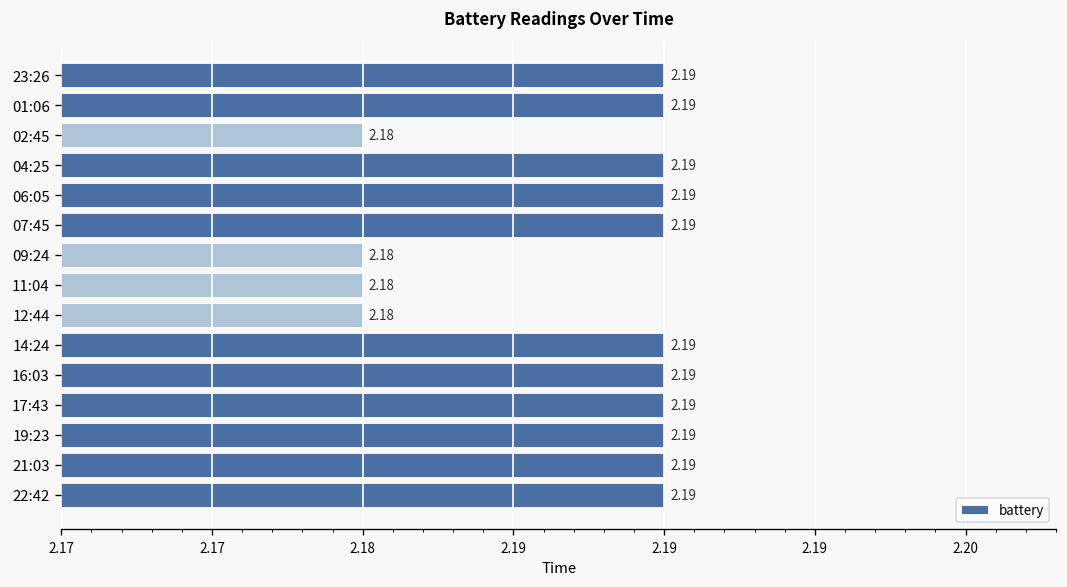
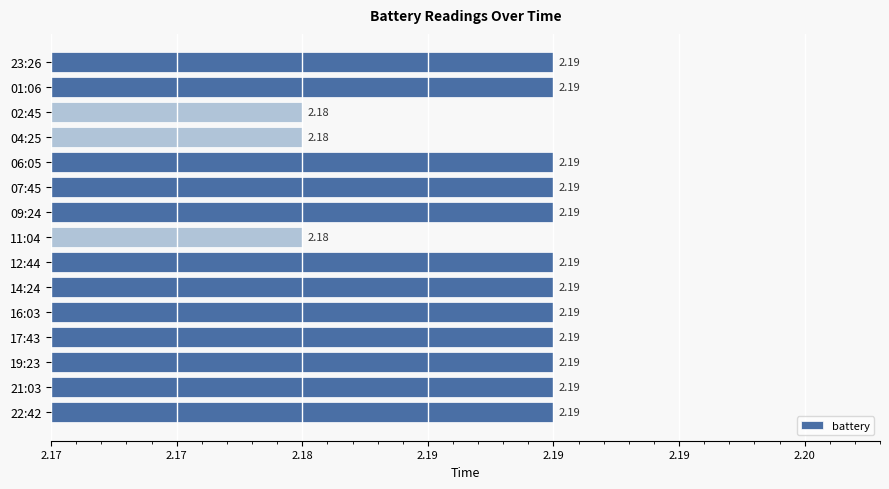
  {
    "23:26": 2.19,
    "01:06": 2.19,
    "02:45": 2.18,
-   "04:25": 2.19,
+   "04:25": 2.18,
    "06:05": 2.19,
    "07:45": 2.19,
-   "09:24": 2.18,
+   "09:24": 2.19,
    "11:04": 2.18,
-   "12:44": 2.18,
+   "12:44": 2.19,
    "14:24": 2.19,
    "16:03": 2.19,
    "17:43": 2.19,
    "19:23": 2.19,
    "21:03": 2.19,
    "22:42": 2.19
  }
